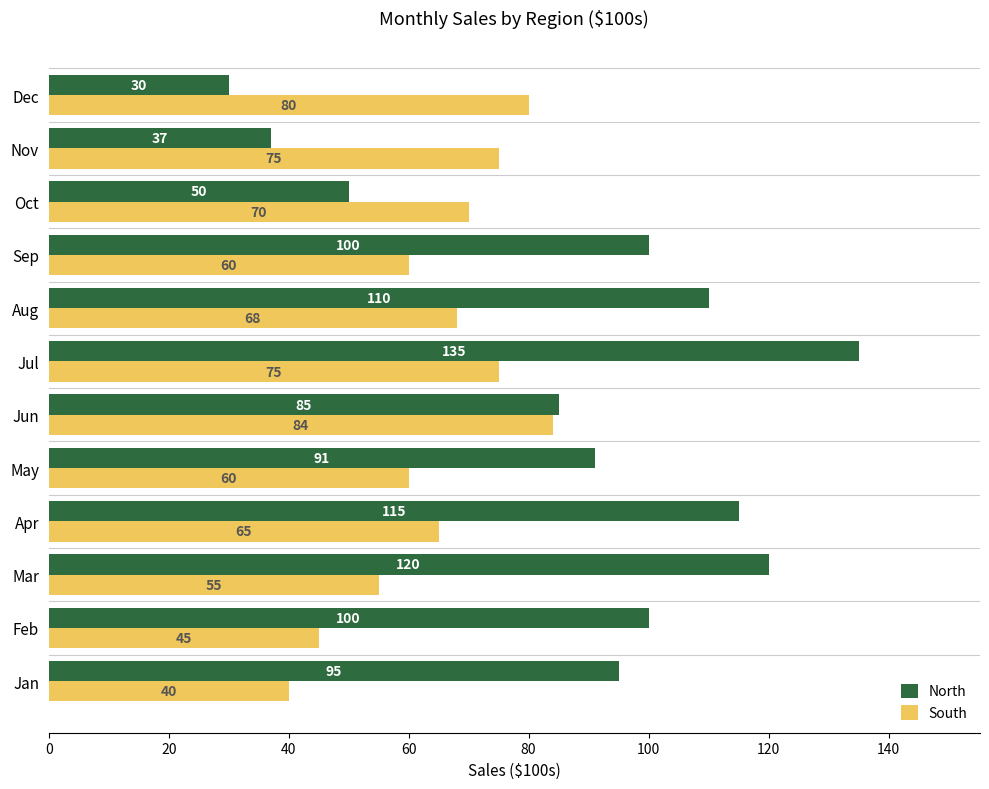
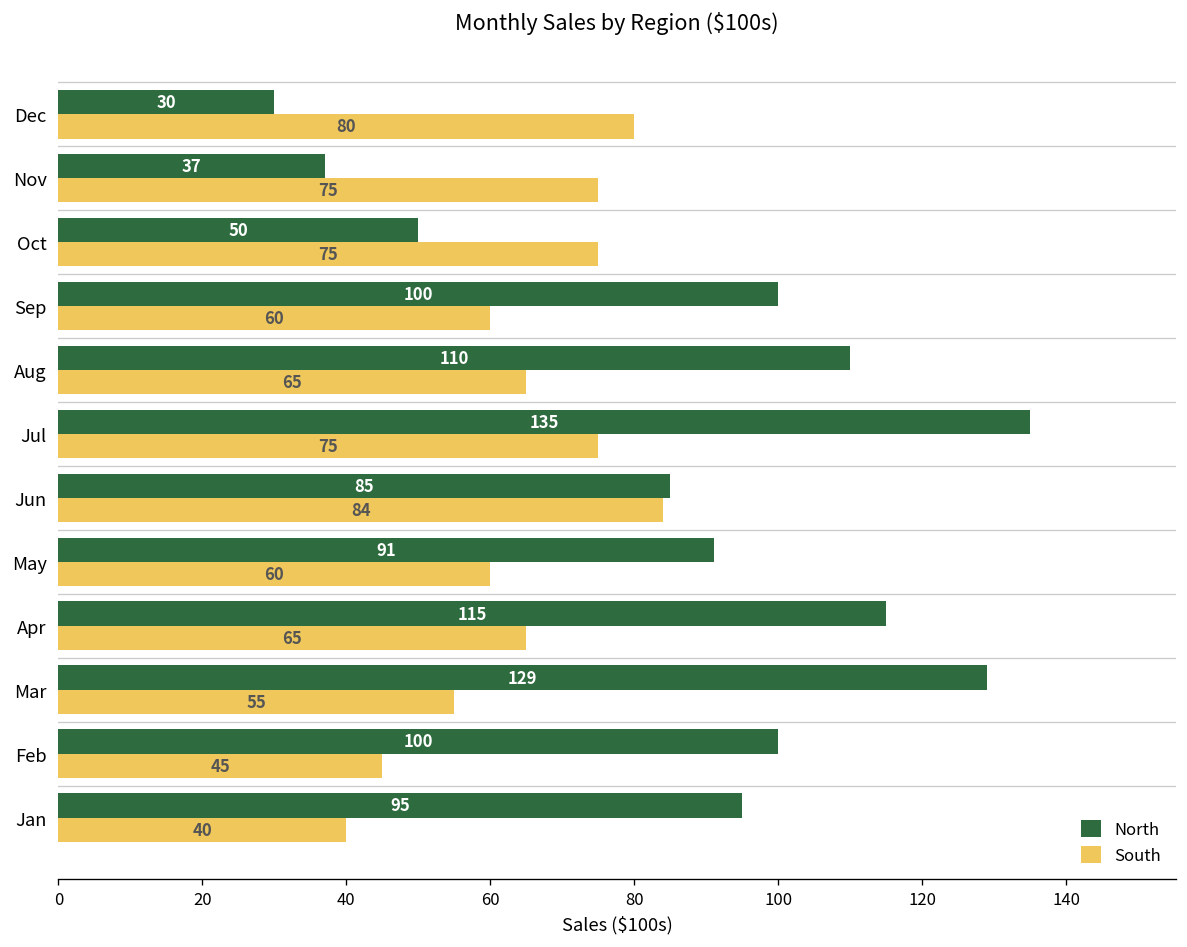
  {
    "North": {
      "Dec": 30,
      "Nov": 37,
      "Oct": 50,
      "Sep": 100,
      "Aug": 110,
      "Jul": 135,
      "Jun": 85,
      "May": 91,
      "Apr": 115,
-     "Mar": 120,
+     "Mar": 129,
      "Feb": 100,
      "Jan": 95
    },
    "South": {
      "Dec": 80,
      "Nov": 75,
-     "Oct": 70,
+     "Oct": 75,
      "Sep": 60,
-     "Aug": 68,
+     "Aug": 65,
      "Jul": 75,
      "Jun": 84,
      "May": 60,
      "Apr": 65,
      "Mar": 55,
      "Feb": 45,
      "Jan": 40
    }
  }
